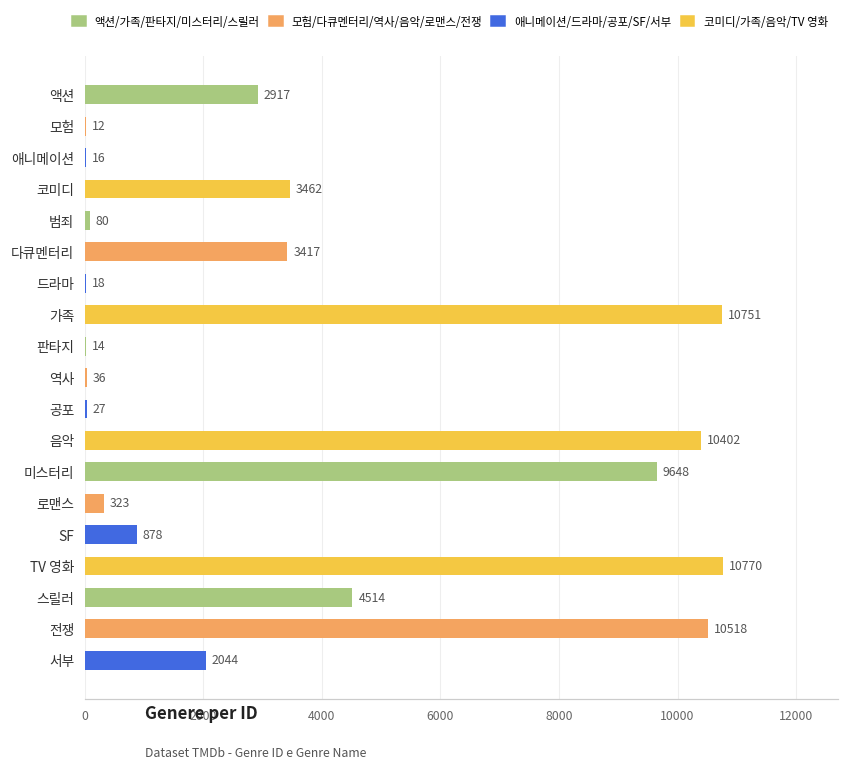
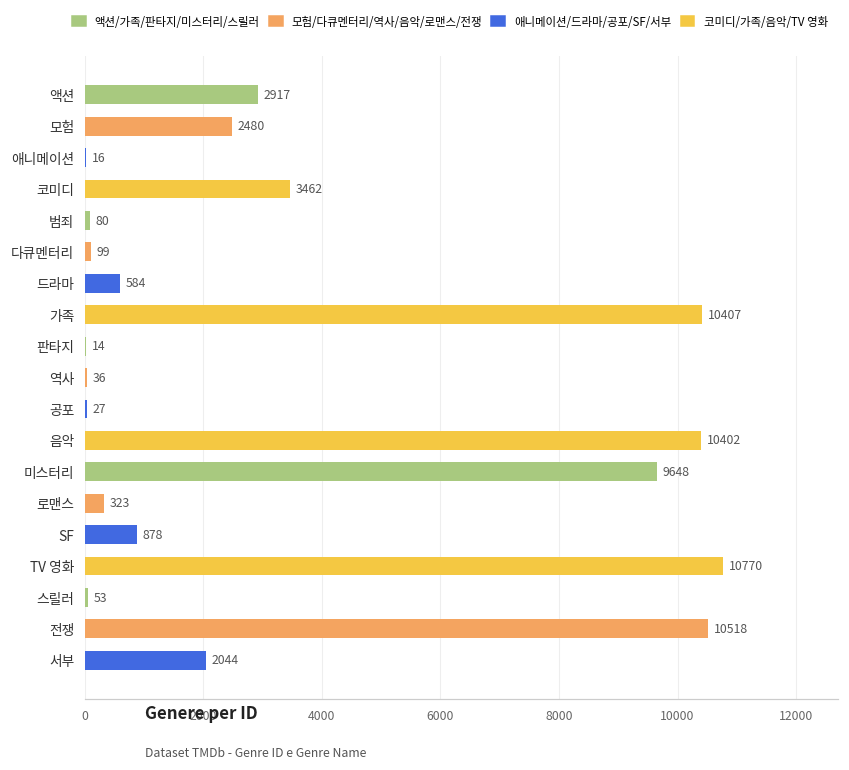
  {
    "액션": 2917,
-   "모험": 12,
+   "모험": 2480,
    "애니메이션": 16,
    "코미디": 3462,
    "범죄": 80,
-   "다큐멘터리": 3417,
-   "드라마": 18,
-   "가족": 10751,
+   "다큐멘터리": 99,
+   "드라마": 584,
+   "가족": 10407,
    "판타지": 14,
    "역사": 36,
    "공포": 27,
    "음악": 10402,
    "미스터리": 9648,
    "로맨스": 323,
    "SF": 878,
    "TV 영화": 10770,
-   "스릴러": 4514,
+   "스릴러": 53,
    "전쟁": 10518,
    "서부": 2044
  }
